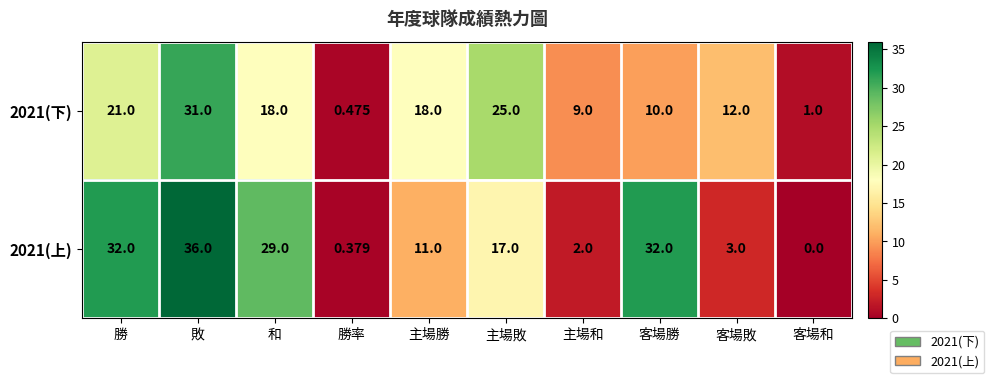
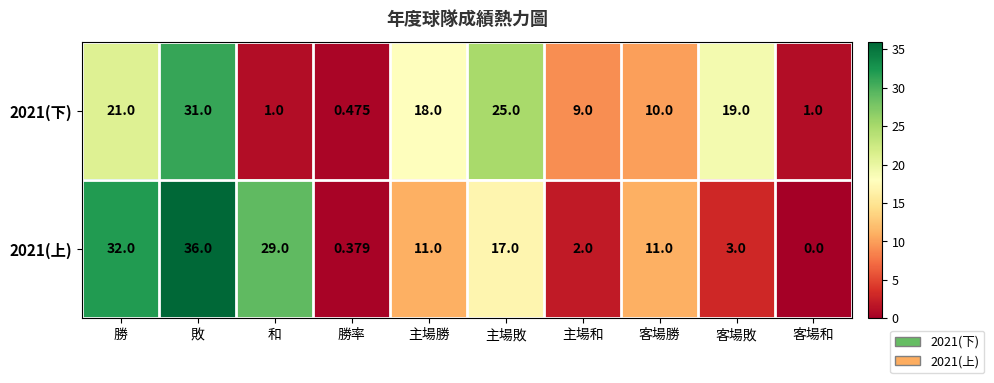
  {
    "2021(下)": {
      "勝": 21.0,
      "敗": 31.0,
-     "和": 18.0,
+     "和": 1.0,
      "勝率": 0.475,
      "主場勝": 18.0,
      "主場敗": 25.0,
      "主場和": 9.0,
      "客場勝": 10.0,
-     "客場敗": 12.0,
+     "客場敗": 19.0,
      "客場和": 1.0
    },
    "2021(上)": {
      "勝": 32.0,
      "敗": 36.0,
      "和": 29.0,
      "勝率": 0.379,
      "主場勝": 11.0,
      "主場敗": 17.0,
      "主場和": 2.0,
-     "客場勝": 32.0,
+     "客場勝": 11.0,
      "客場敗": 3.0,
      "客場和": 0.0
    }
  }
